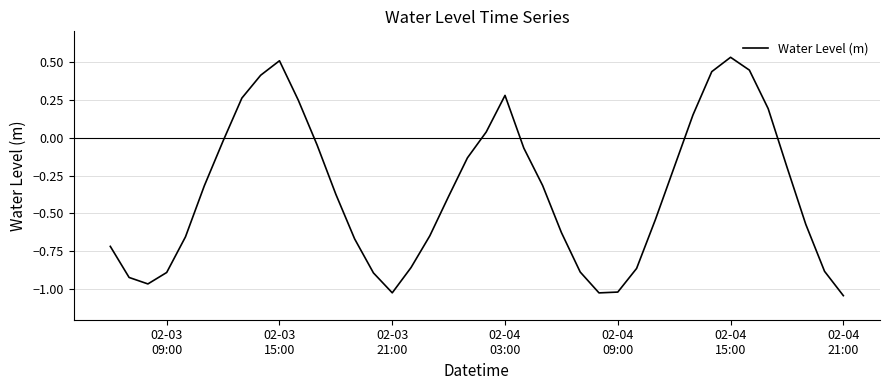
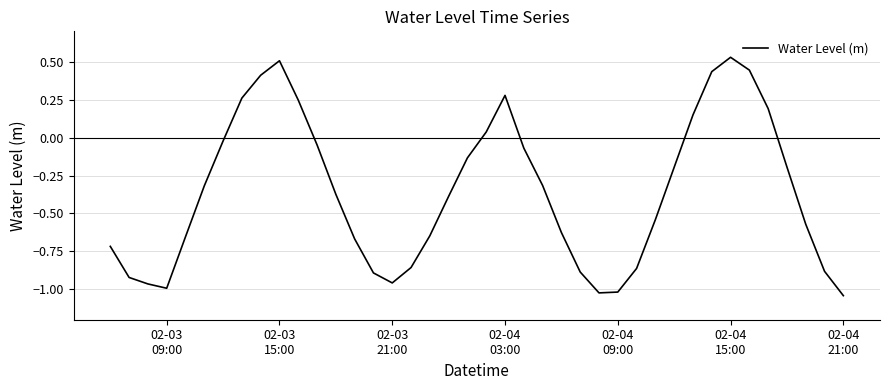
  {
-   "02-03 09:00": -0.89,
+   "02-03 09:00": -0.99,
    "02-03 15:00": 0.51,
-   "02-03 21:00": -1.02,
+   "02-03 21:00": -0.96,
    "02-04 03:00": 0.28,
    "02-04 09:00": -1.02,
    "02-04 15:00": 0.53,
    "02-04 21:00": -1.04
  }
